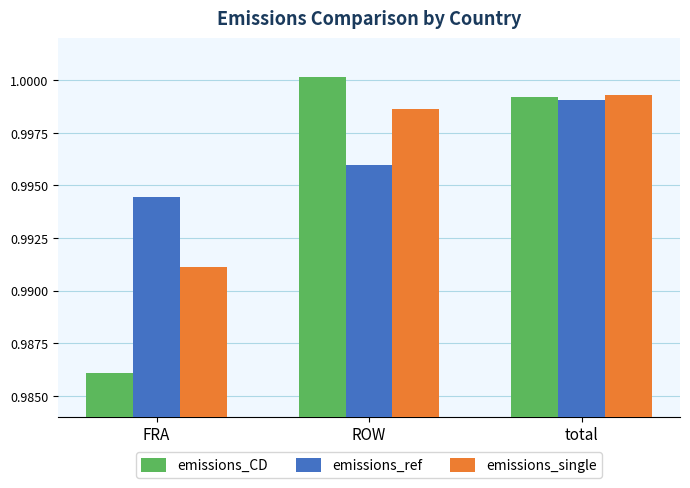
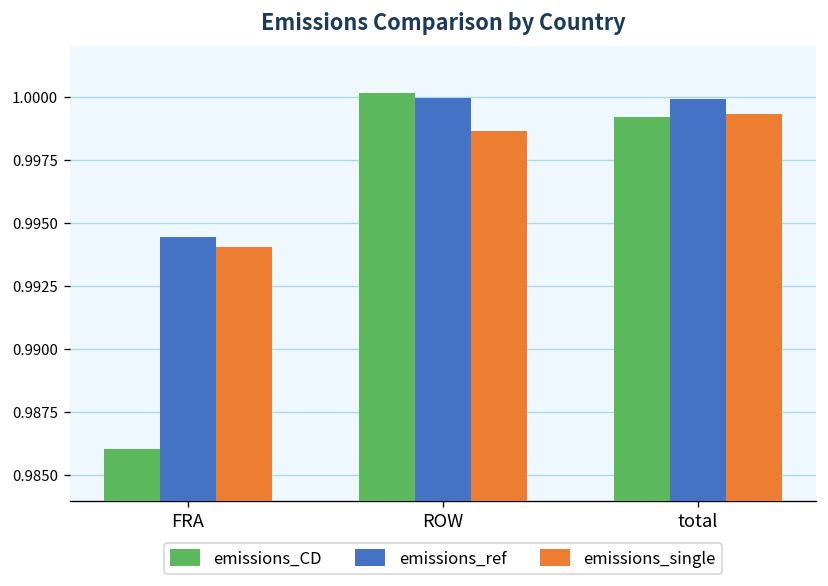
  {
    "emissions_CD": {
      "FRA": 0.9861,
      "ROW": 1.0002,
      "total": 0.9992
    },
    "emissions_ref": {
      "FRA": 0.9944,
-     "ROW": 0.9960,
-     "total": 0.9990
+     "ROW": 1.0000,
+     "total": 0.9999
    },
    "emissions_single": {
-     "FRA": 0.9911,
+     "FRA": 0.9940,
      "ROW": 0.9986,
      "total": 0.9993
    }
  }
